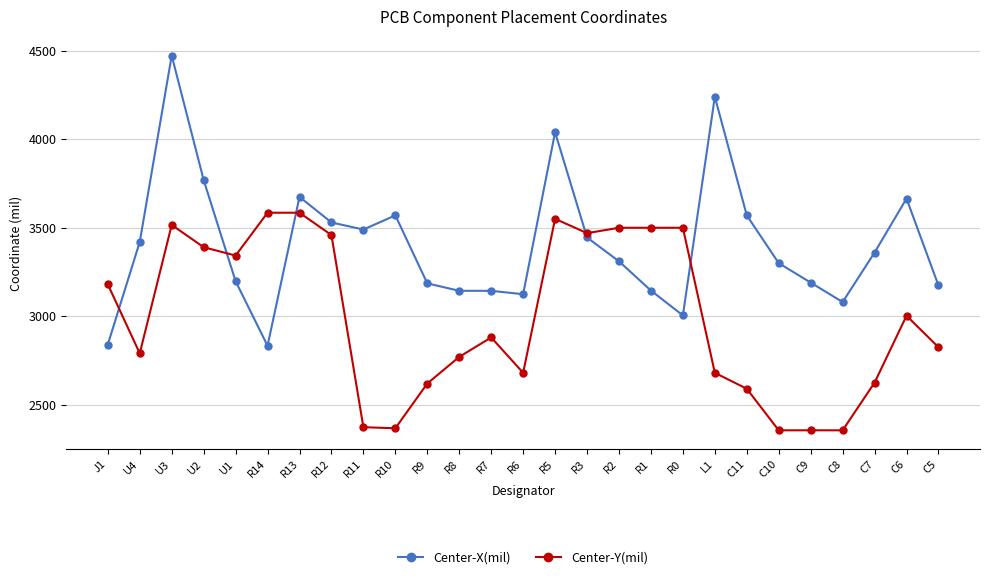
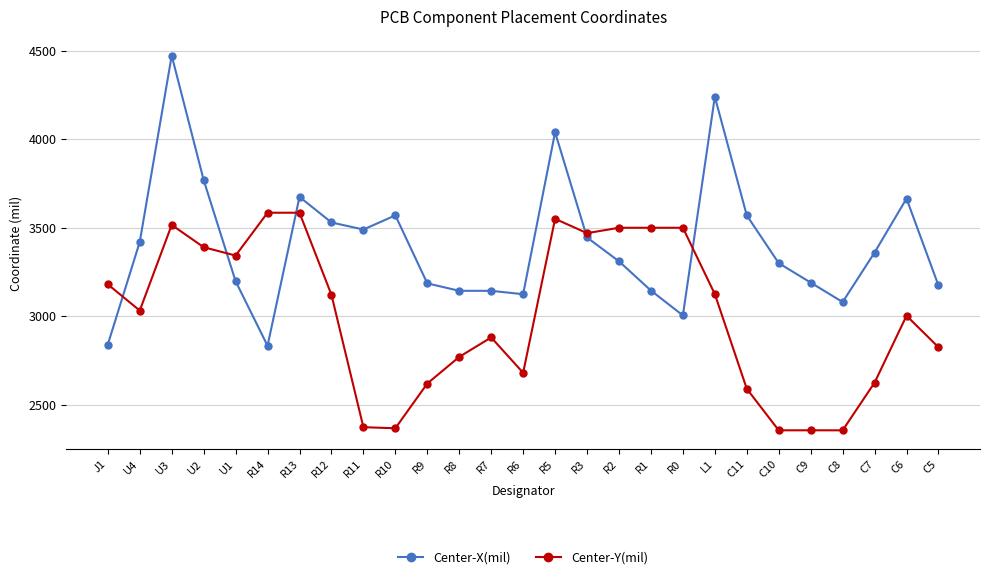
  {
    "Center-X(mil)": {
      "J1": 2840,
      "U4": 3420,
      "U3": 4470,
      "U2": 3770,
      "U1": 3200,
      "R14": 2830,
      "R13": 3670,
      "R12": 3530,
      "R11": 3490,
      "R10": 3570,
      "R9": 3190,
      "R8": 3140,
      "R7": 3140,
      "R6": 3120,
      "R5": 4040,
      "R3": 3450,
      "R2": 3310,
      "R1": 3150,
      "R0": 3000,
      "L1": 4240,
      "C11": 3570,
      "C10": 3300,
      "C9": 3190,
      "C8": 3080,
      "C7": 3360,
      "C6": 3670,
      "C5": 3170
    },
    "Center-Y(mil)": {
      "J1": 3180,
-     "U4": 2790,
+     "U4": 3030,
      "U3": 3520,
      "U2": 3390,
      "U1": 3340,
      "R14": 3590,
      "R13": 3590,
-     "R12": 3460,
+     "R12": 3120,
      "R11": 2370,
      "R10": 2370,
      "R9": 2620,
      "R8": 2770,
      "R7": 2880,
      "R6": 2680,
      "R5": 3550,
      "R3": 3470,
      "R2": 3500,
      "R1": 3500,
      "R0": 3500,
-     "L1": 2680,
+     "L1": 3120,
      "C11": 2590,
      "C10": 2350,
      "C9": 2360,
      "C8": 2350,
      "C7": 2620,
      "C6": 3000,
      "C5": 2820
    }
  }
